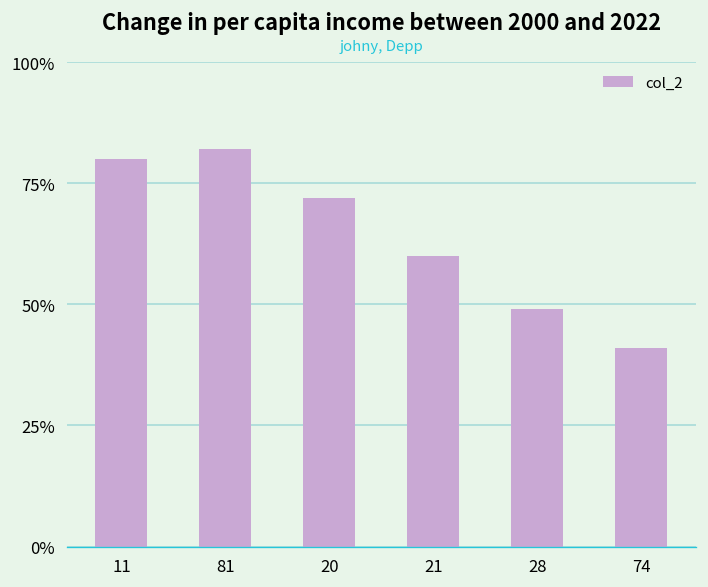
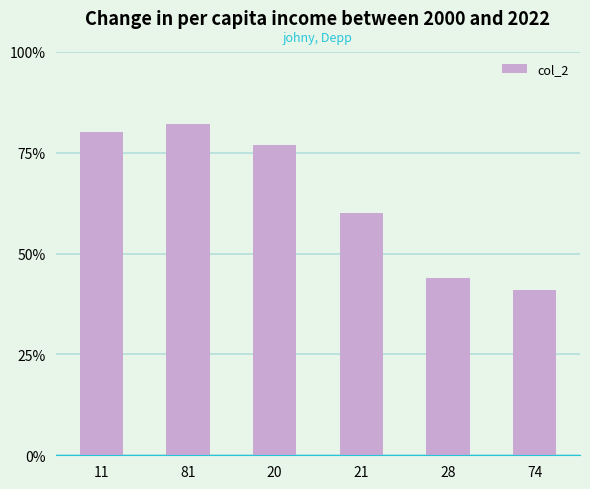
  {
    "11": "80%",
    "81": "82%",
-   "20": "72%",
+   "20": "77%",
    "21": "60%",
-   "28": "49%",
+   "28": "44%",
    "74": "41%"
  }
